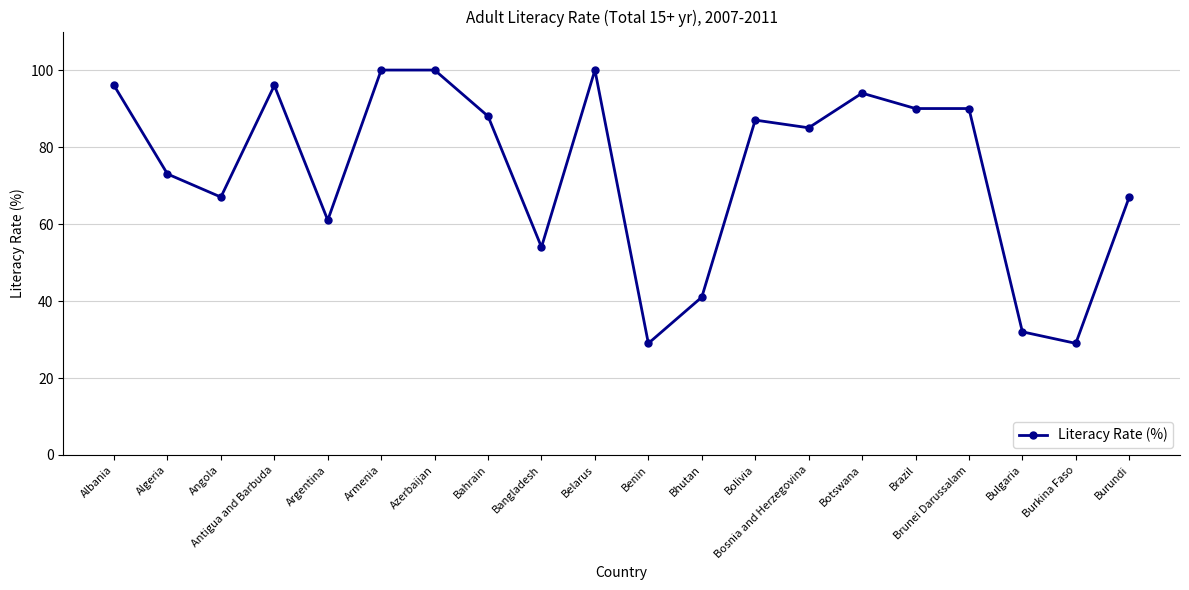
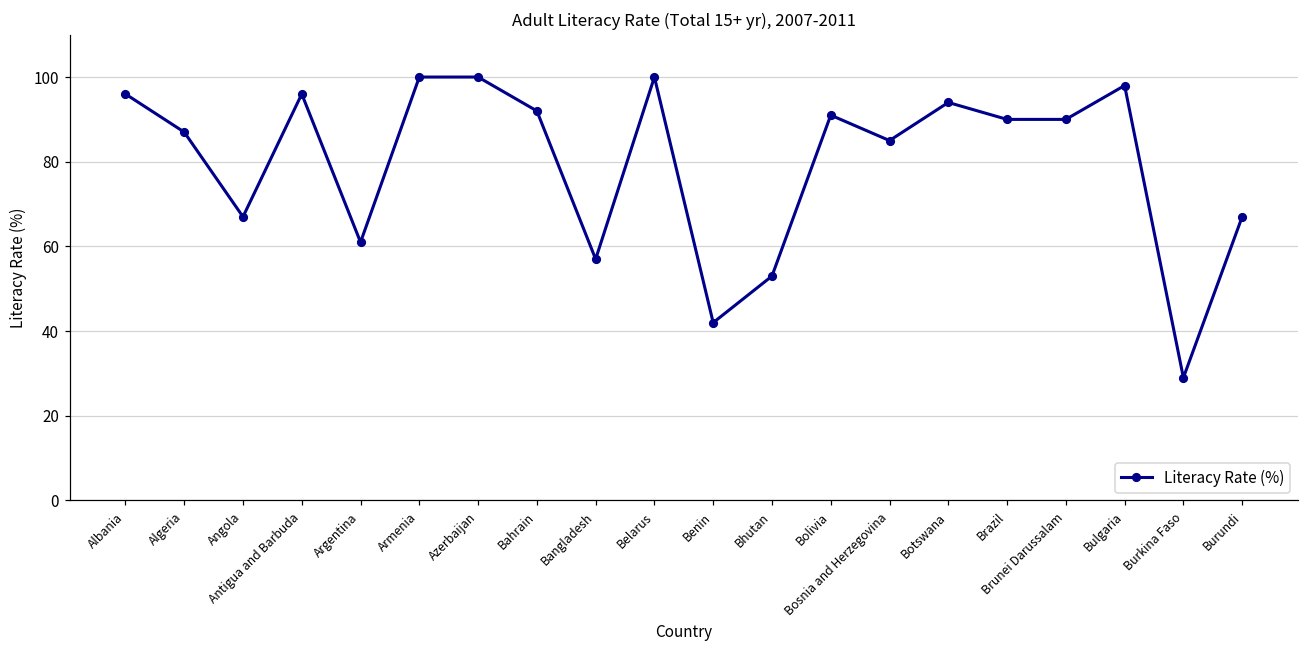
  {
    "Albania": 96,
-   "Algeria": 73,
+   "Algeria": 87,
    "Angola": 67,
    "Antigua and Barbuda": 96,
    "Argentina": 61,
    "Armenia": 100,
    "Azerbaijan": 100,
-   "Bahrain": 88,
-   "Bangladesh": 54,
+   "Bahrain": 92,
+   "Bangladesh": 57,
    "Belarus": 100,
-   "Benin": 29,
-   "Bhutan": 41,
-   "Bolivia": 87,
+   "Benin": 42,
+   "Bhutan": 53,
+   "Bolivia": 91,
    "Bosnia and Herzegovina": 85,
    "Botswana": 94,
    "Brazil": 90,
    "Brunei Darussalam": 90,
-   "Bulgaria": 32,
+   "Bulgaria": 98,
    "Burkina Faso": 29,
    "Burundi": 67
  }
